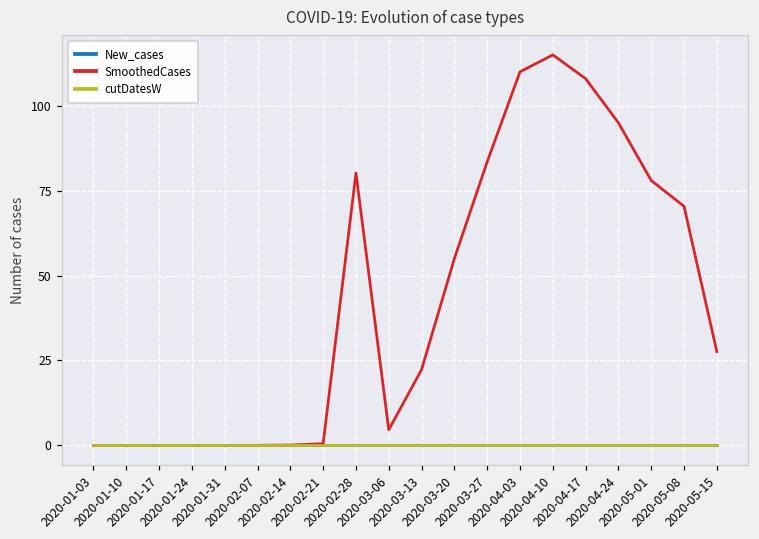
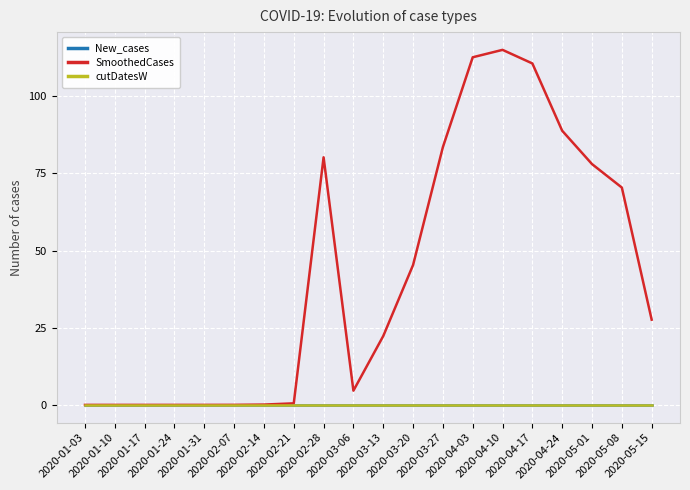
  {
    "cutDatesW": {
      "2020-02-28": 0,
      "2020-03-06": 0,
      "2020-03-13": 0,
      "2020-03-20": 0,
      "2020-03-27": 0,
      "2020-04-03": 0,
      "2020-04-10": 0,
      "2020-04-17": 0,
      "2020-04-24": 0,
      "2020-05-01": 0,
      "2020-05-08": 0,
      "2020-05-15": 0
    },
    "SmoothedCases": {
      "2020-02-28": 80,
      "2020-03-06": 5,
      "2020-03-13": 22,
-     "2020-03-20": 55,
+     "2020-03-20": 45,
      "2020-03-27": 84,
-     "2020-04-03": 110,
+     "2020-04-03": 113,
      "2020-04-10": 115,
-     "2020-04-17": 108,
-     "2020-04-24": 95,
+     "2020-04-17": 111,
+     "2020-04-24": 89,
      "2020-05-01": 78,
      "2020-05-08": 70,
      "2020-05-15": 28
    }
  }
